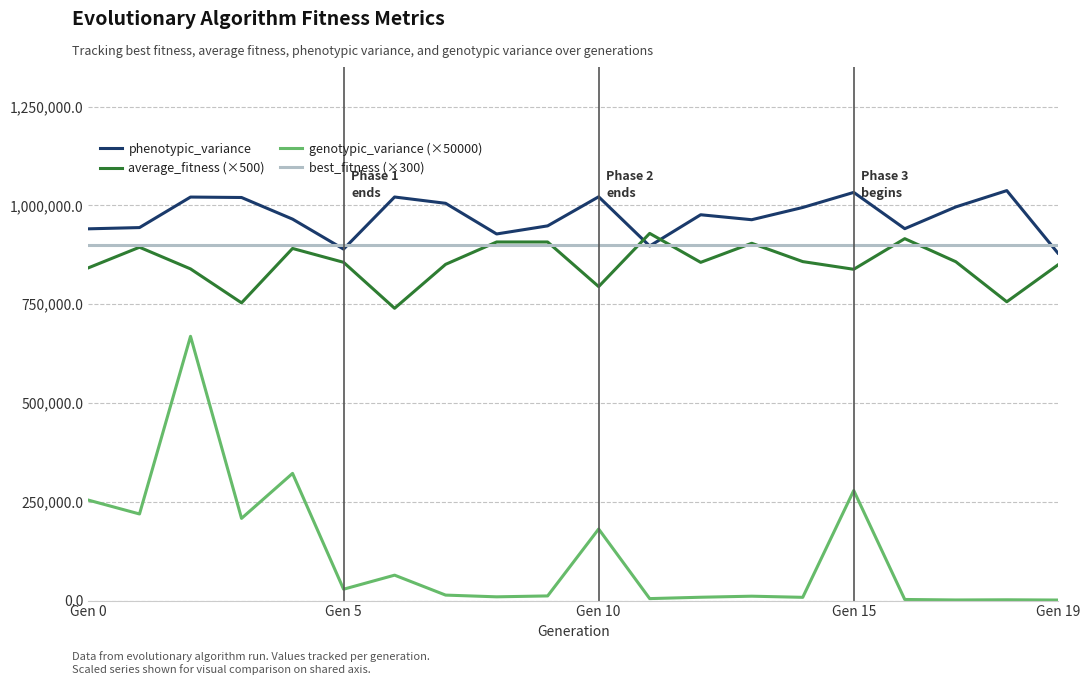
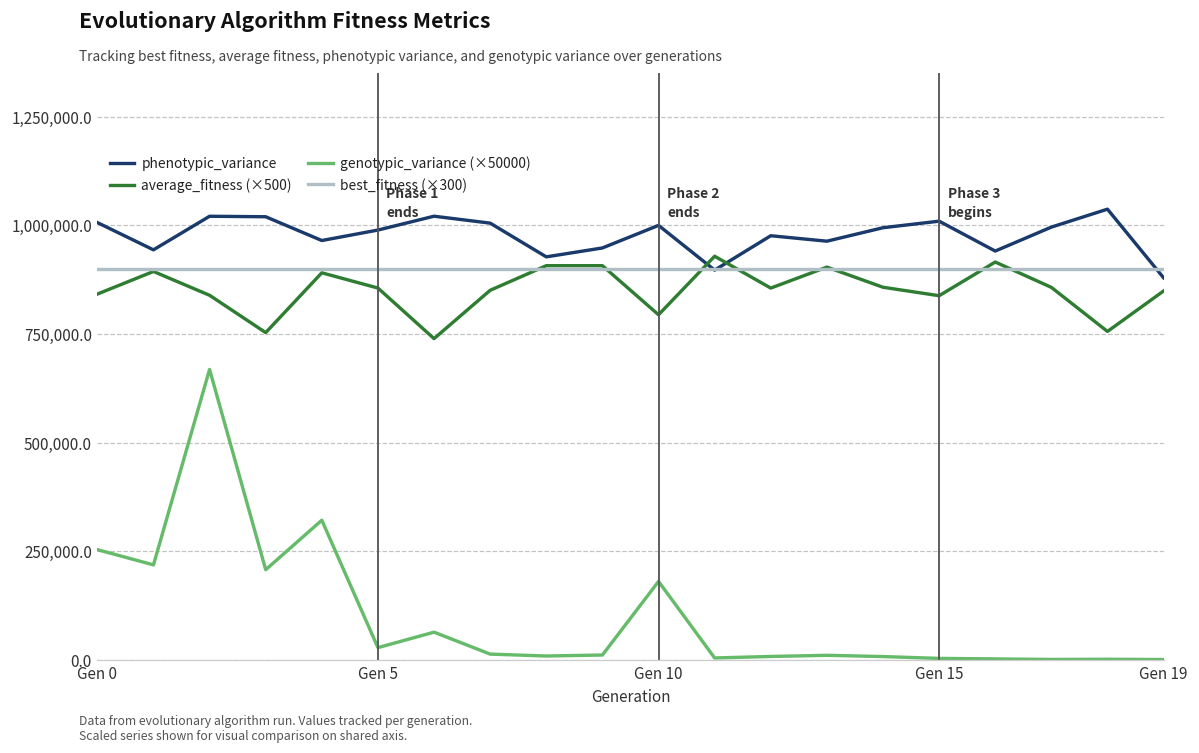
  {
    "phenotypic_variance": {
-     "Gen 0": "940,000",
-     "Gen 5": "890,000",
-     "Gen 10": "1,020,000",
-     "Gen 15": "1,030,000",
+     "Gen 0": "1,010,000",
+     "Gen 5": "990,000",
+     "Gen 10": "1,000,000",
+     "Gen 15": "1,010,000",
      "Gen 19": "880,000"
    },
    "average_fitness (×500)": {
      "Gen 0": "840,000",
      "Gen 5": "860,000",
      "Gen 10": "790,000",
      "Gen 15": "840,000",
      "Gen 19": "850,000"
    },
    "genotypic_variance (×50000)": {
      "Gen 0": "250,000",
      "Gen 5": "30,000",
      "Gen 10": "180,000",
-     "Gen 15": "280,000",
+     "Gen 15": "0",
      "Gen 19": "0"
    },
    "best_fitness (×300)": {
      "Gen 0": "900,000",
      "Gen 5": "900,000",
      "Gen 10": "900,000",
      "Gen 15": "900,000",
      "Gen 19": "900,000"
    }
  }
